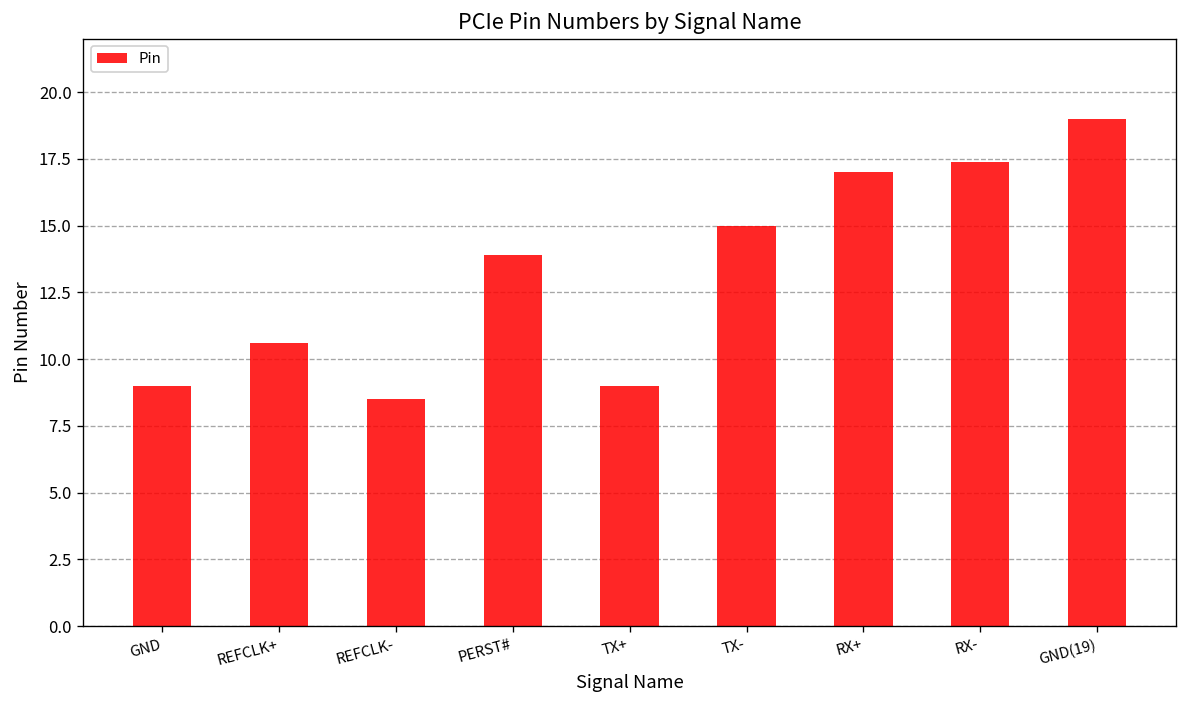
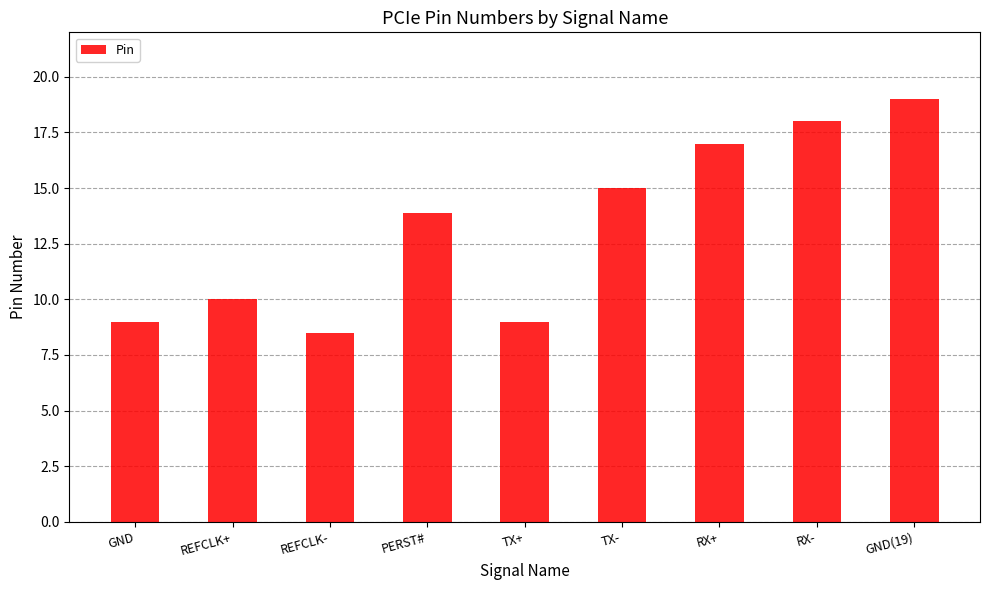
  {
    "GND": 9.0,
-   "REFCLK+": 10.6,
+   "REFCLK+": 10.0,
    "REFCLK-": 8.5,
    "PERST#": 13.9,
    "TX+": 9.0,
    "TX-": 15.0,
    "RX+": 17.0,
-   "RX-": 17.4,
+   "RX-": 18.0,
    "GND(19)": 19.0
  }
